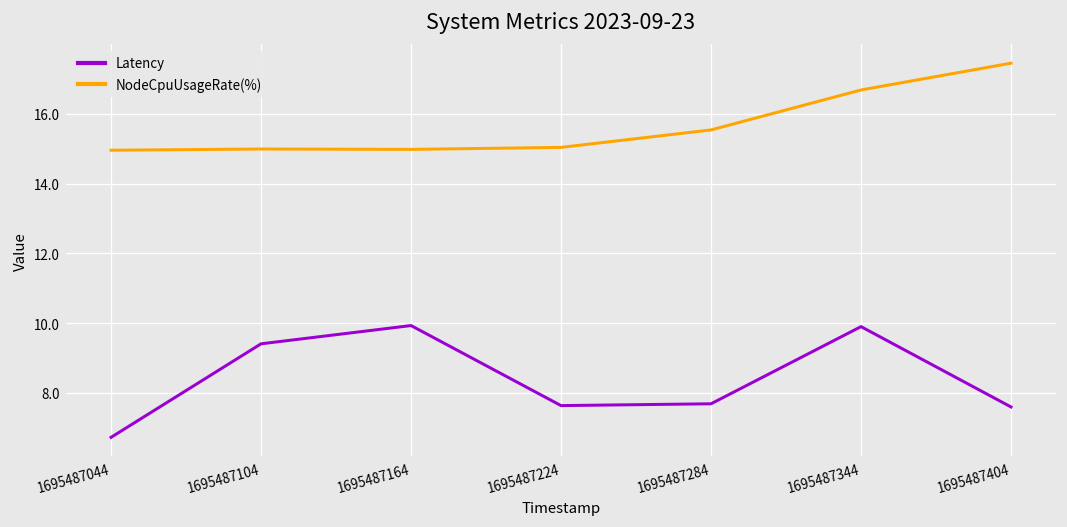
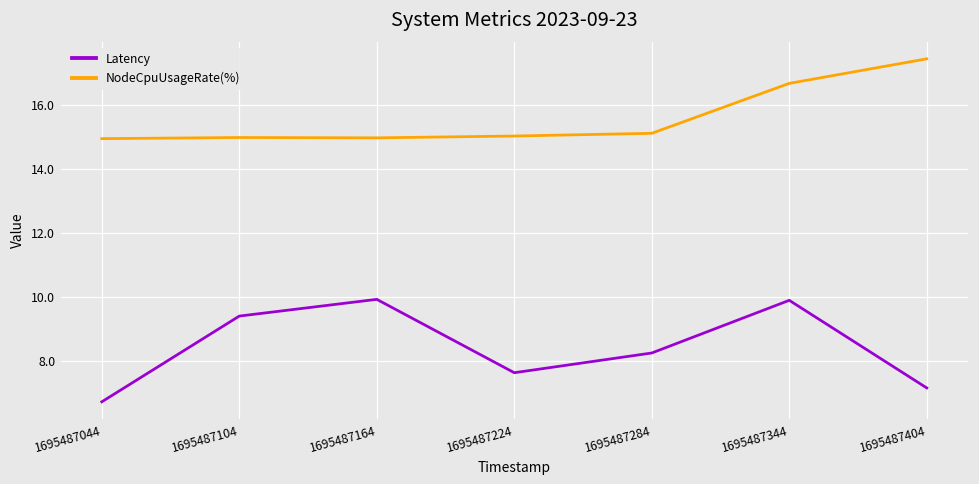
  {
    "Latency": {
      "1695487044": 6.7,
      "1695487104": 9.4,
      "1695487164": 9.9,
      "1695487224": 7.6,
-     "1695487284": 7.7,
+     "1695487284": 8.2,
      "1695487344": 9.9,
-     "1695487404": 7.6
+     "1695487404": 7.2
    },
    "NodeCpuUsageRate(%)": {
      "1695487044": 15.0,
      "1695487104": 15.0,
      "1695487164": 15.0,
      "1695487224": 15.0,
-     "1695487284": 15.5,
+     "1695487284": 15.1,
      "1695487344": 16.7,
      "1695487404": 17.5
    }
  }
